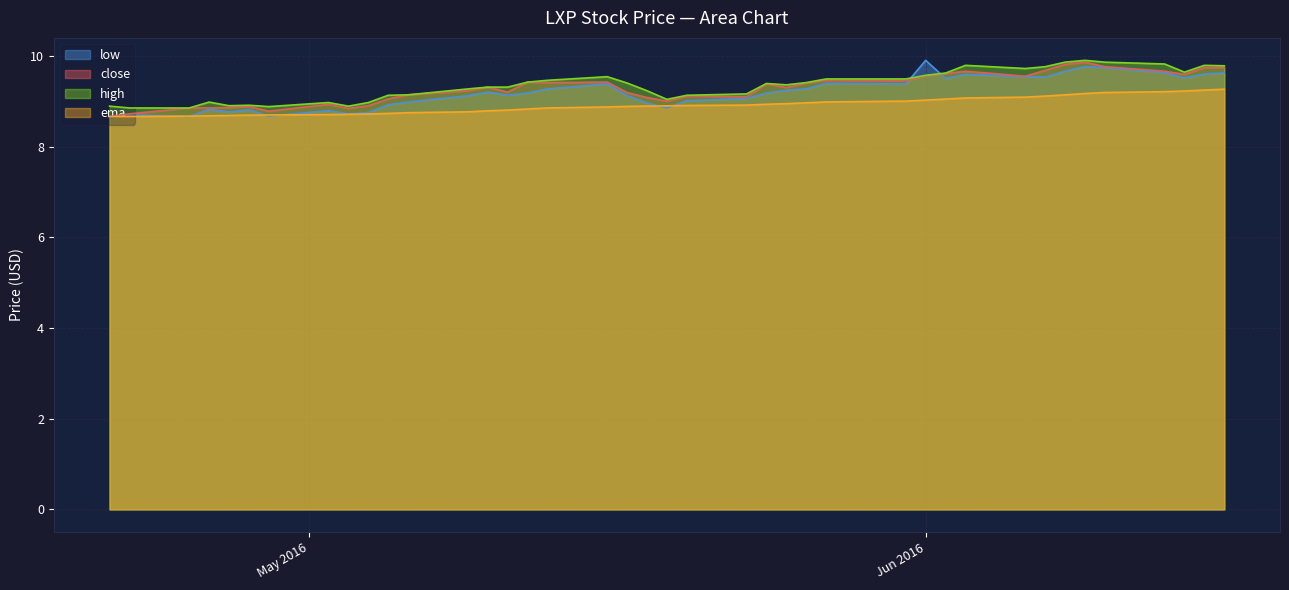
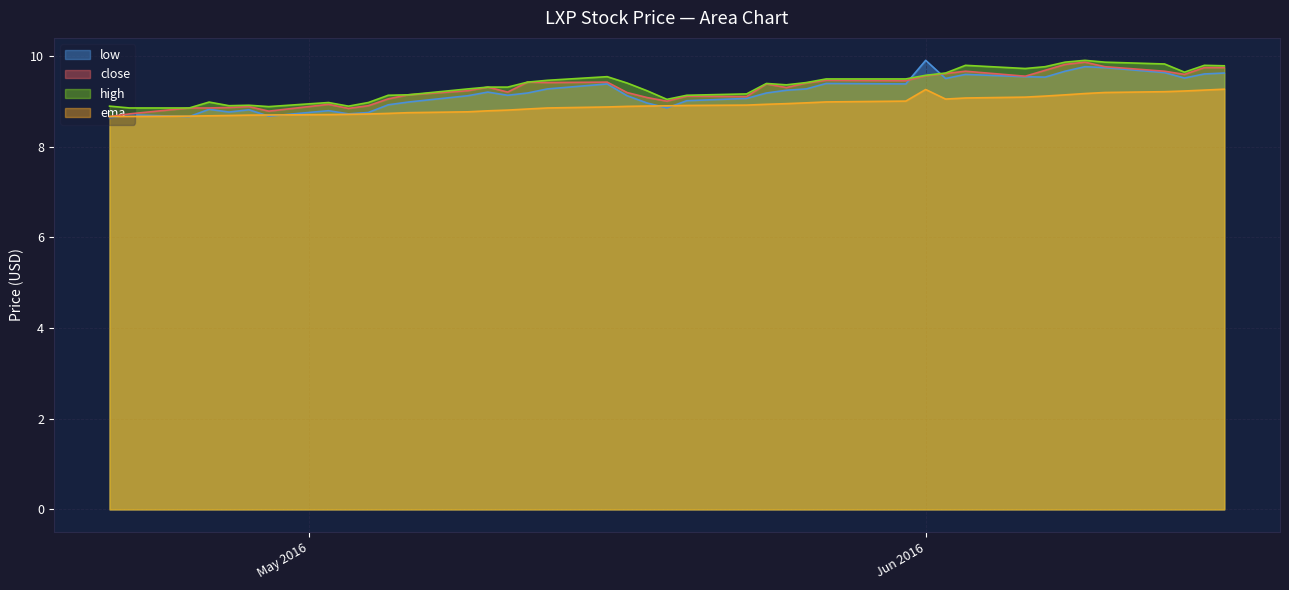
  {
    "low": {
      "Jun 2016": 9.9
    },
    "ema": {
-     "Jun 2016": 9.0
+     "Jun 2016": 9.3
    }
  }
